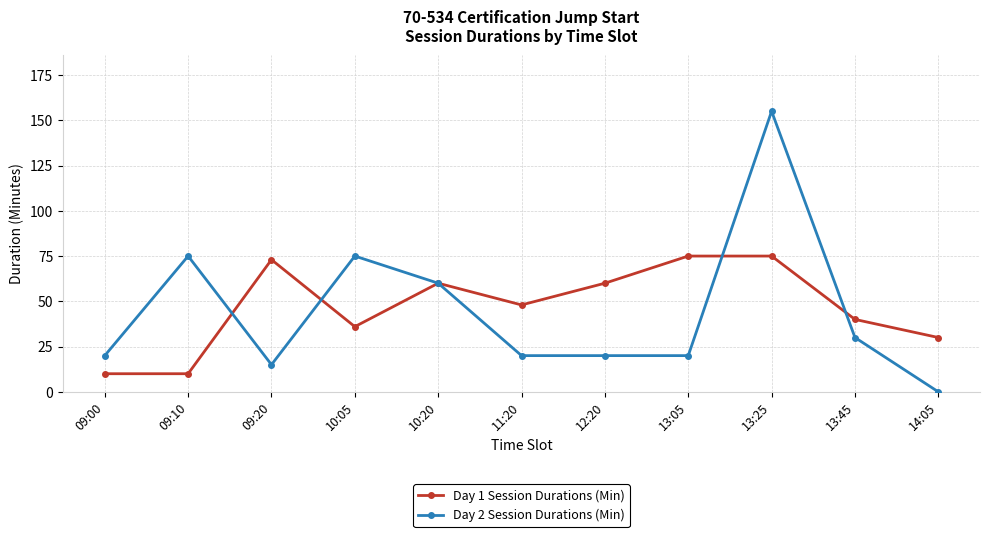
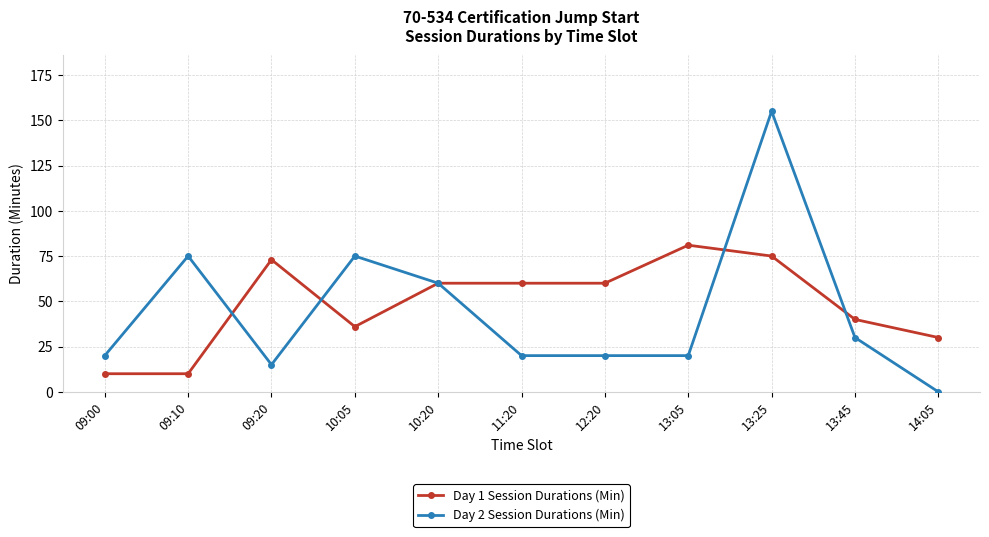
  {
    "Day 1 Session Durations (Min)": {
      "09:00": 10,
      "09:10": 10,
      "09:20": 73,
      "10:05": 36,
-     "11:20": 48,
+     "11:20": 60,
      "12:20": 60,
-     "13:05": 75,
+     "13:05": 81,
      "13:25": 75,
      "13:45": 40,
      "14:05": 30
    },
    "Day 2 Session Durations (Min)": {
      "09:00": 20,
      "09:10": 75,
      "09:20": 15,
      "10:05": 75,
      "11:20": 20,
      "12:20": 20,
      "13:05": 20,
      "13:25": 155,
      "13:45": 30,
      "14:05": 0
    }
  }
